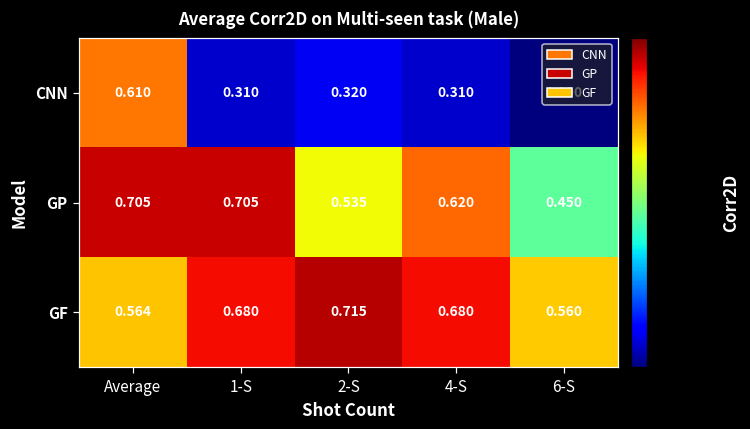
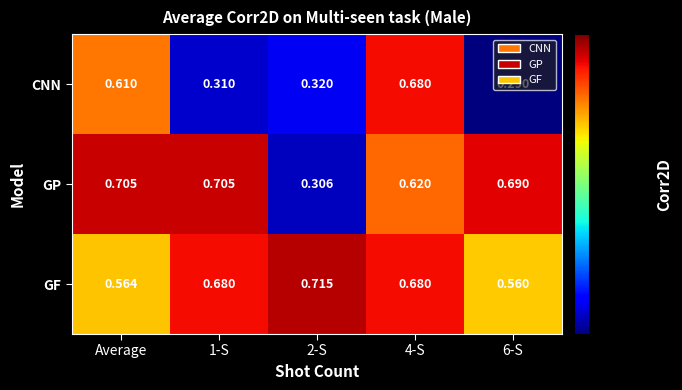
  {
    "CNN": {
      "Average": 0.610,
      "1-S": 0.310,
      "2-S": 0.320,
-     "4-S": 0.310
+     "4-S": 0.680
    },
    "GP": {
      "Average": 0.705,
      "1-S": 0.705,
-     "2-S": 0.535,
+     "2-S": 0.306,
      "4-S": 0.620,
-     "6-S": 0.450
+     "6-S": 0.690
    },
    "GF": {
      "Average": 0.564,
      "1-S": 0.680,
      "2-S": 0.715,
      "4-S": 0.680,
      "6-S": 0.560
    }
  }
